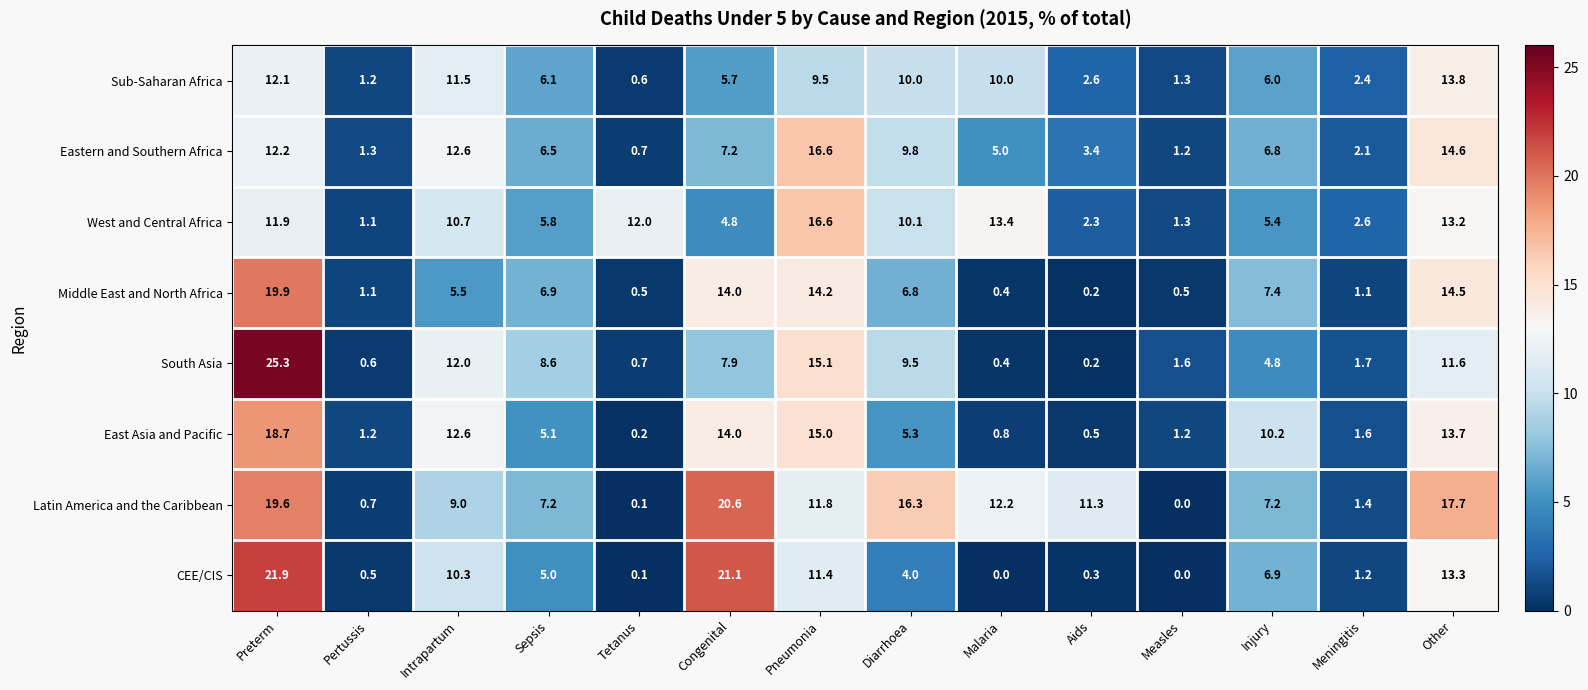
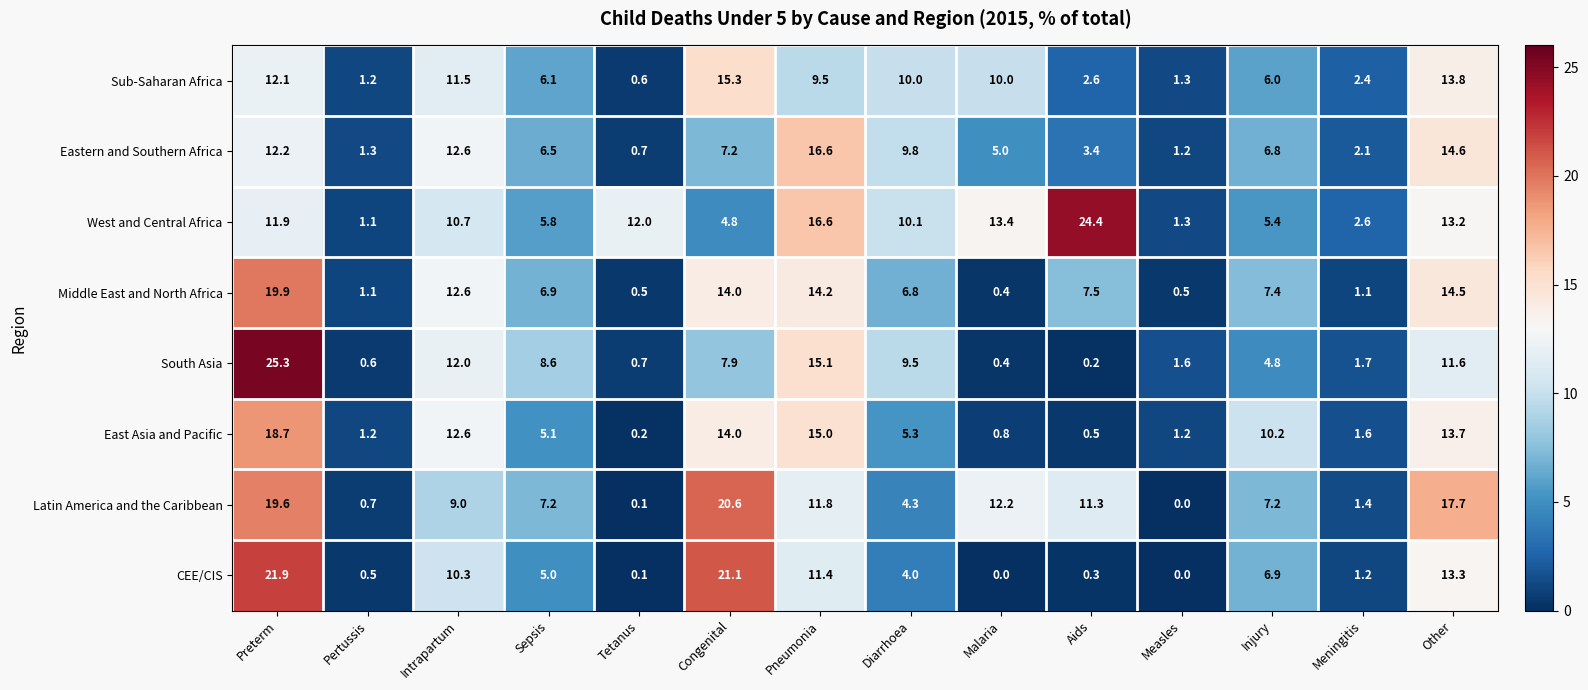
  {
    "Sub-Saharan Africa": {
      "Preterm": 12.1,
      "Pertussis": 1.2,
      "Intrapartum": 11.5,
      "Sepsis": 6.1,
      "Tetanus": 0.6,
-     "Congenital": 5.7,
+     "Congenital": 15.3,
      "Pneumonia": 9.5,
      "Diarrhoea": 10.0,
      "Malaria": 10.0,
      "Aids": 2.6,
      "Measles": 1.3,
      "Injury": 6.0,
      "Meningitis": 2.4,
      "Other": 13.8
    },
    "Eastern and Southern Africa": {
      "Preterm": 12.2,
      "Pertussis": 1.3,
      "Intrapartum": 12.6,
      "Sepsis": 6.5,
      "Tetanus": 0.7,
      "Congenital": 7.2,
      "Pneumonia": 16.6,
      "Diarrhoea": 9.8,
      "Malaria": 5.0,
      "Aids": 3.4,
      "Measles": 1.2,
      "Injury": 6.8,
      "Meningitis": 2.1,
      "Other": 14.6
    },
    "West and Central Africa": {
      "Preterm": 11.9,
      "Pertussis": 1.1,
      "Intrapartum": 10.7,
      "Sepsis": 5.8,
      "Tetanus": 12.0,
      "Congenital": 4.8,
      "Pneumonia": 16.6,
      "Diarrhoea": 10.1,
      "Malaria": 13.4,
-     "Aids": 2.3,
+     "Aids": 24.4,
      "Measles": 1.3,
      "Injury": 5.4,
      "Meningitis": 2.6,
      "Other": 13.2
    },
    "Middle East and North Africa": {
      "Preterm": 19.9,
      "Pertussis": 1.1,
-     "Intrapartum": 5.5,
+     "Intrapartum": 12.6,
      "Sepsis": 6.9,
      "Tetanus": 0.5,
      "Congenital": 14.0,
      "Pneumonia": 14.2,
      "Diarrhoea": 6.8,
      "Malaria": 0.4,
-     "Aids": 0.2,
+     "Aids": 7.5,
      "Measles": 0.5,
      "Injury": 7.4,
      "Meningitis": 1.1,
      "Other": 14.5
    },
    "South Asia": {
      "Preterm": 25.3,
      "Pertussis": 0.6,
      "Intrapartum": 12.0,
      "Sepsis": 8.6,
      "Tetanus": 0.7,
      "Congenital": 7.9,
      "Pneumonia": 15.1,
      "Diarrhoea": 9.5,
      "Malaria": 0.4,
      "Aids": 0.2,
      "Measles": 1.6,
      "Injury": 4.8,
      "Meningitis": 1.7,
      "Other": 11.6
    },
    "East Asia and Pacific": {
      "Preterm": 18.7,
      "Pertussis": 1.2,
      "Intrapartum": 12.6,
      "Sepsis": 5.1,
      "Tetanus": 0.2,
      "Congenital": 14.0,
      "Pneumonia": 15.0,
      "Diarrhoea": 5.3,
      "Malaria": 0.8,
      "Aids": 0.5,
      "Measles": 1.2,
      "Injury": 10.2,
      "Meningitis": 1.6,
      "Other": 13.7
    },
    "Latin America and the Caribbean": {
      "Preterm": 19.6,
      "Pertussis": 0.7,
      "Intrapartum": 9.0,
      "Sepsis": 7.2,
      "Tetanus": 0.1,
      "Congenital": 20.6,
      "Pneumonia": 11.8,
-     "Diarrhoea": 16.3,
+     "Diarrhoea": 4.3,
      "Malaria": 12.2,
      "Aids": 11.3,
      "Measles": 0.0,
      "Injury": 7.2,
      "Meningitis": 1.4,
      "Other": 17.7
    },
    "CEE/CIS": {
      "Preterm": 21.9,
      "Pertussis": 0.5,
      "Intrapartum": 10.3,
      "Sepsis": 5.0,
      "Tetanus": 0.1,
      "Congenital": 21.1,
      "Pneumonia": 11.4,
      "Diarrhoea": 4.0,
      "Malaria": 0.0,
      "Aids": 0.3,
      "Measles": 0.0,
      "Injury": 6.9,
      "Meningitis": 1.2,
      "Other": 13.3
    }
  }
